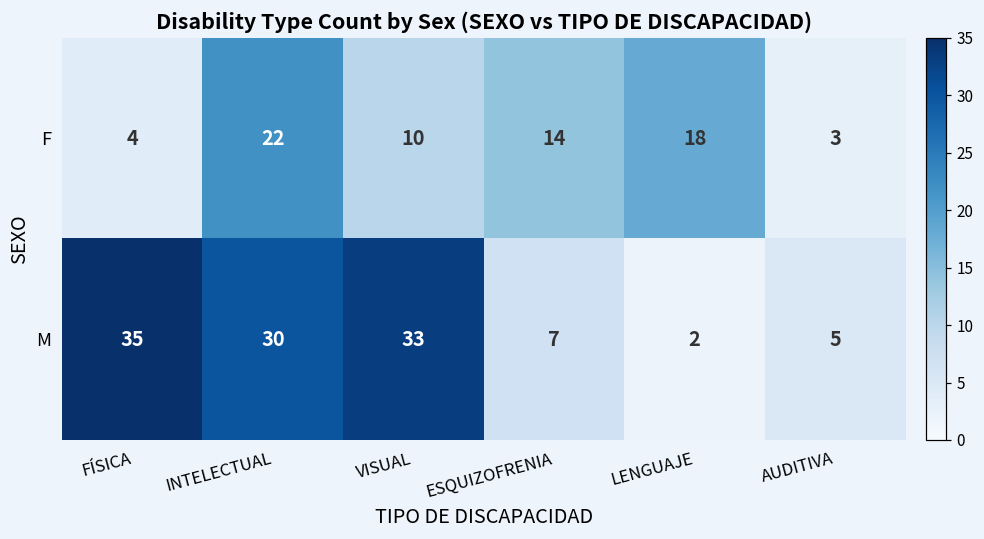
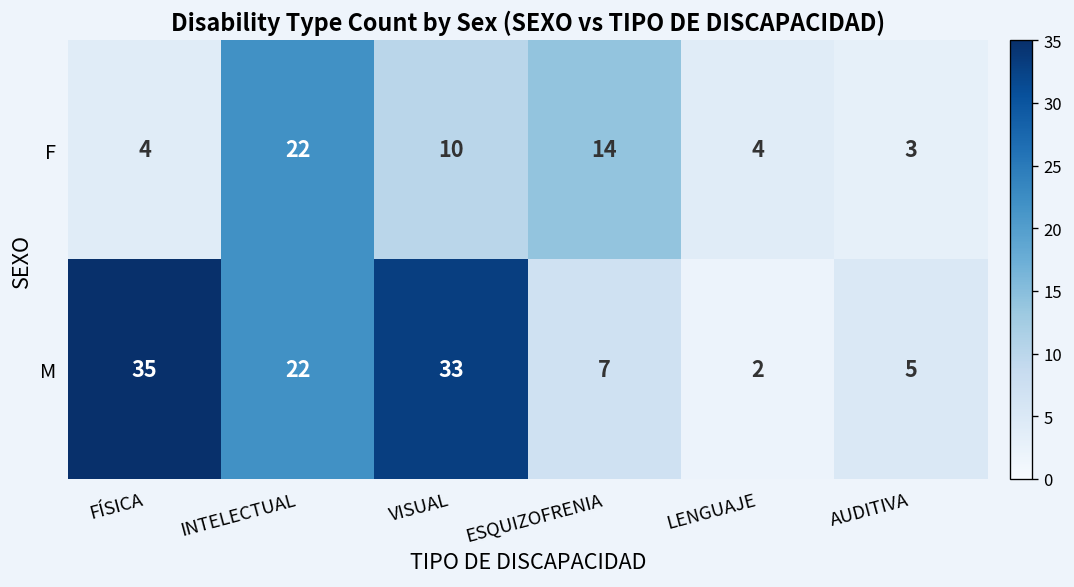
  {
    "F": {
      "FÍSICA": 4,
      "INTELECTUAL": 22,
      "VISUAL": 10,
      "ESQUIZOFRENIA": 14,
-     "LENGUAJE": 18,
+     "LENGUAJE": 4,
      "AUDITIVA": 3
    },
    "M": {
      "FÍSICA": 35,
-     "INTELECTUAL": 30,
+     "INTELECTUAL": 22,
      "VISUAL": 33,
      "ESQUIZOFRENIA": 7,
      "LENGUAJE": 2,
      "AUDITIVA": 5
    }
  }
